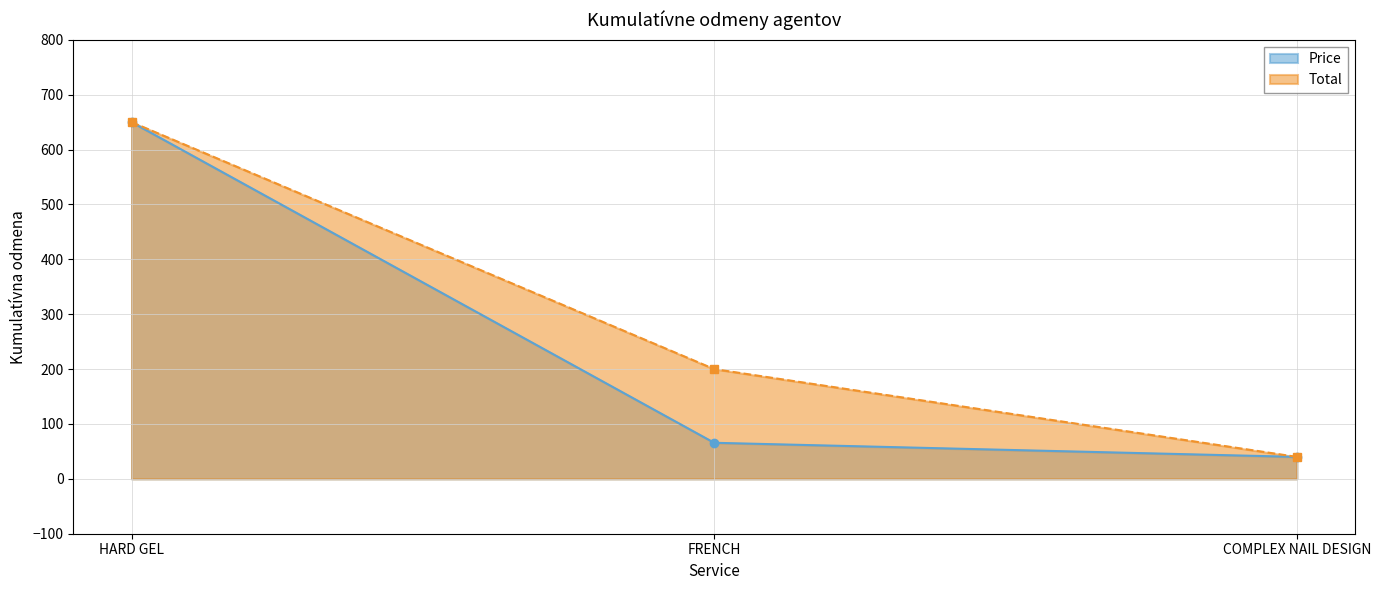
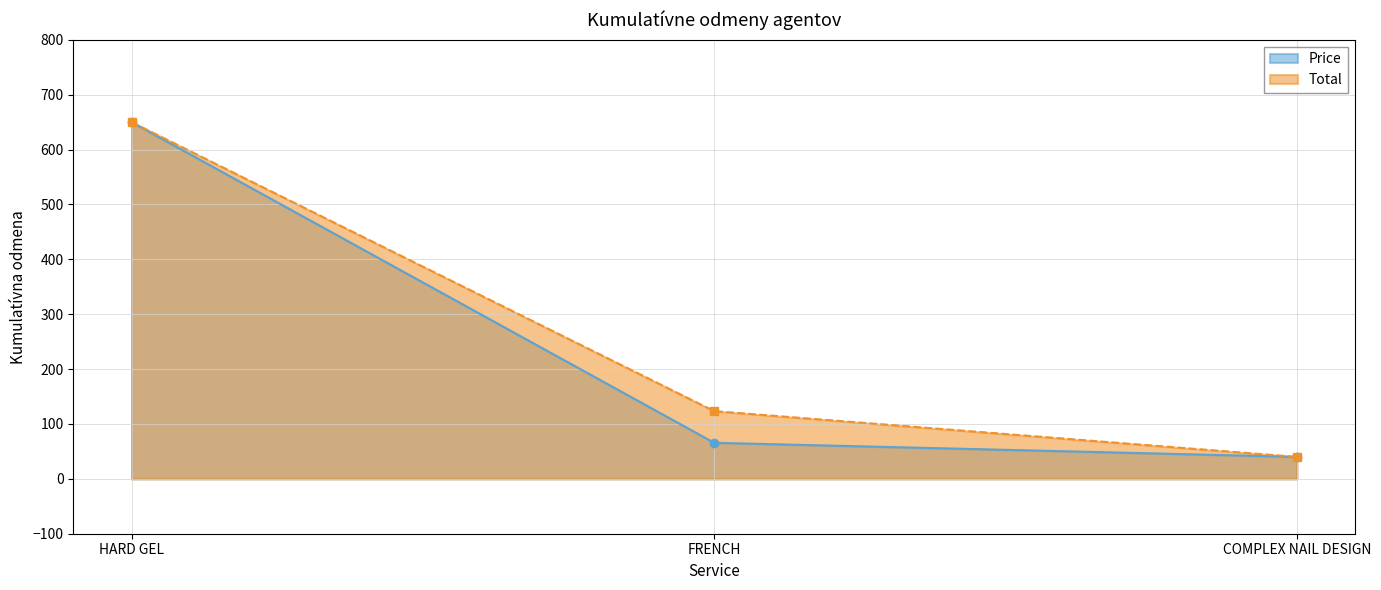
  {
    "Price": {
      "FRENCH": 70
    },
    "Total": {
-     "FRENCH": 200
+     "FRENCH": 120
    }
  }
